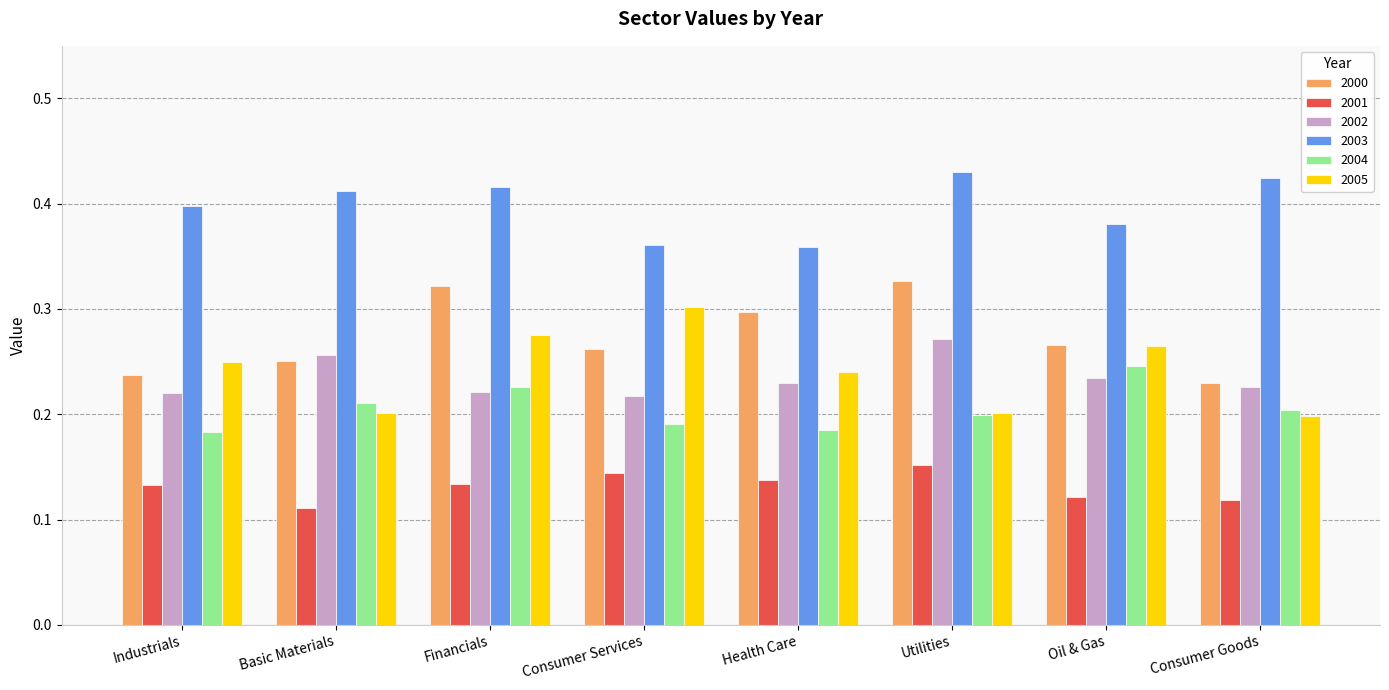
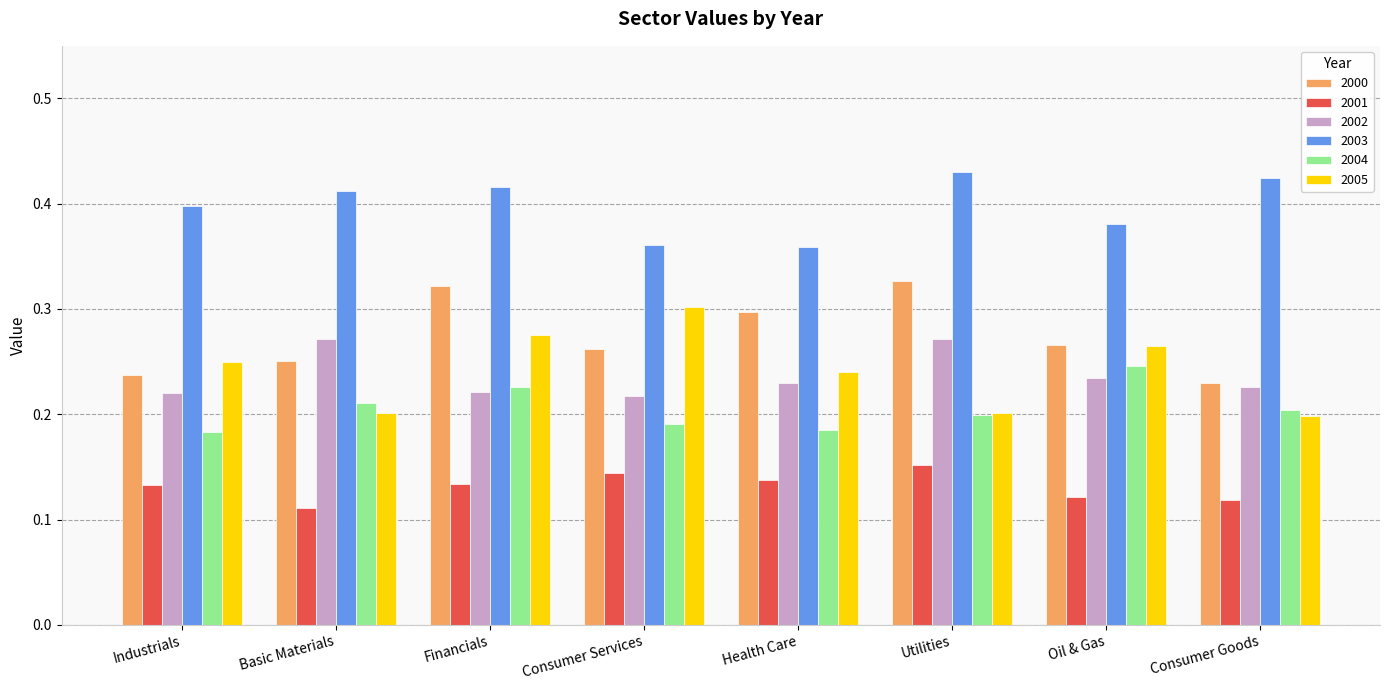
  {
    "2000": {
      "Industrials": 0.237,
      "Basic Materials": 0.251,
      "Financials": 0.321,
      "Consumer Services": 0.262,
      "Health Care": 0.297,
      "Utilities": 0.326,
      "Oil & Gas": 0.265,
      "Consumer Goods": 0.229
    },
    "2001": {
      "Industrials": 0.133,
      "Basic Materials": 0.111,
      "Financials": 0.133,
      "Consumer Services": 0.145,
      "Health Care": 0.138,
      "Utilities": 0.152,
      "Oil & Gas": 0.121,
      "Consumer Goods": 0.119
    },
    "2002": {
      "Industrials": 0.221,
-     "Basic Materials": 0.257,
+     "Basic Materials": 0.272,
      "Financials": 0.222,
      "Consumer Services": 0.218,
      "Health Care": 0.230,
      "Utilities": 0.271,
      "Oil & Gas": 0.234,
      "Consumer Goods": 0.226
    },
    "2003": {
      "Industrials": 0.398,
      "Basic Materials": 0.412,
      "Financials": 0.416,
      "Consumer Services": 0.361,
      "Health Care": 0.359,
      "Utilities": 0.430,
      "Oil & Gas": 0.380,
      "Consumer Goods": 0.424
    },
    "2004": {
      "Industrials": 0.183,
      "Basic Materials": 0.211,
      "Financials": 0.226,
      "Consumer Services": 0.191,
      "Health Care": 0.185,
      "Utilities": 0.199,
      "Oil & Gas": 0.246,
      "Consumer Goods": 0.204
    },
    "2005": {
      "Industrials": 0.250,
      "Basic Materials": 0.201,
      "Financials": 0.275,
      "Consumer Services": 0.301,
      "Health Care": 0.240,
      "Utilities": 0.201,
      "Oil & Gas": 0.265,
      "Consumer Goods": 0.199
    }
  }
